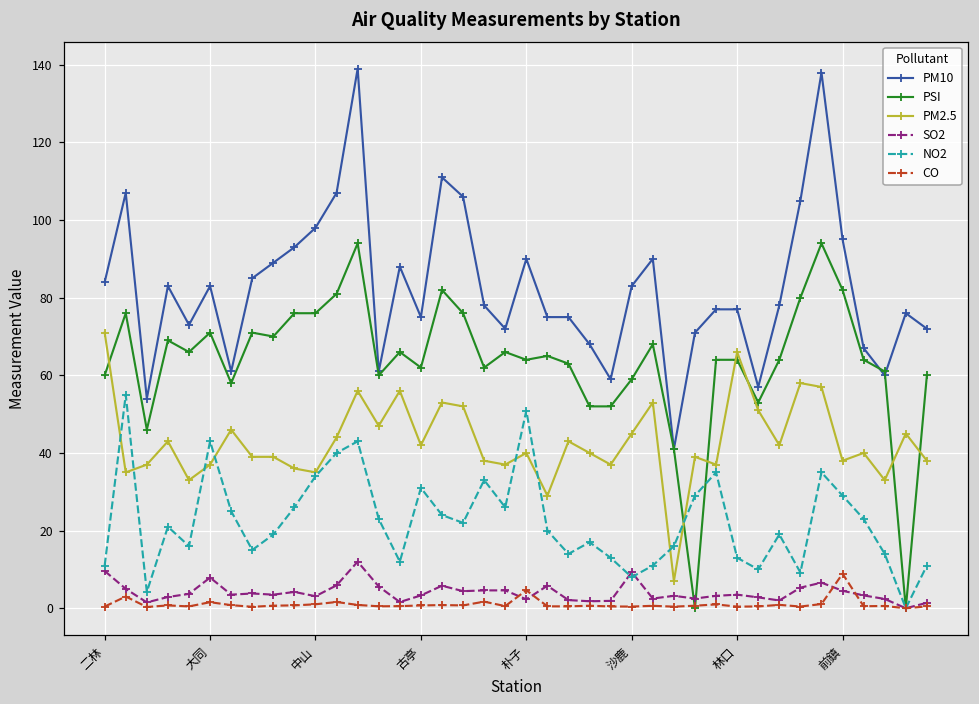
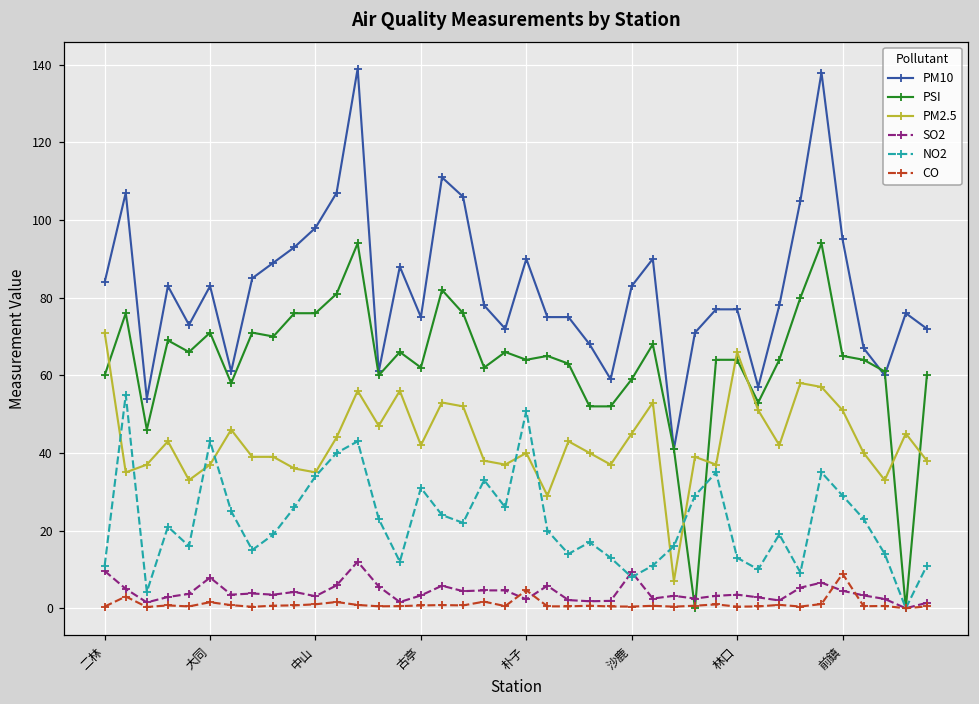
  {
    "PM10": {
      "二林": 84,
      "大同": 83,
      "中山": 98,
      "古亭": 75,
      "朴子": 90,
      "沙鹿": 83,
      "林口": 77,
      "前鎮": 95
    },
    "PSI": {
      "二林": 60,
      "大同": 71,
      "中山": 76,
      "古亭": 62,
      "朴子": 64,
      "沙鹿": 59,
      "林口": 64,
-     "前鎮": 82
+     "前鎮": 65
    },
    "PM2.5": {
      "二林": 71,
      "大同": 37,
      "中山": 35,
      "古亭": 42,
      "朴子": 40,
      "沙鹿": 45,
      "林口": 66,
-     "前鎮": 38
+     "前鎮": 51
    },
    "SO2": {
      "二林": 10,
      "大同": 8,
      "中山": 3,
      "古亭": 3,
      "朴子": 2,
      "沙鹿": 9,
      "林口": 4,
      "前鎮": 5
    },
    "NO2": {
      "二林": 11,
      "大同": 43,
      "中山": 34,
      "古亭": 31,
      "朴子": 51,
      "沙鹿": 8,
      "林口": 13,
      "前鎮": 29
    },
    "CO": {
      "二林": 0,
      "大同": 2,
      "中山": 1,
      "古亭": 1,
      "朴子": 5,
      "沙鹿": 0,
      "林口": 0,
      "前鎮": 9
    }
  }
